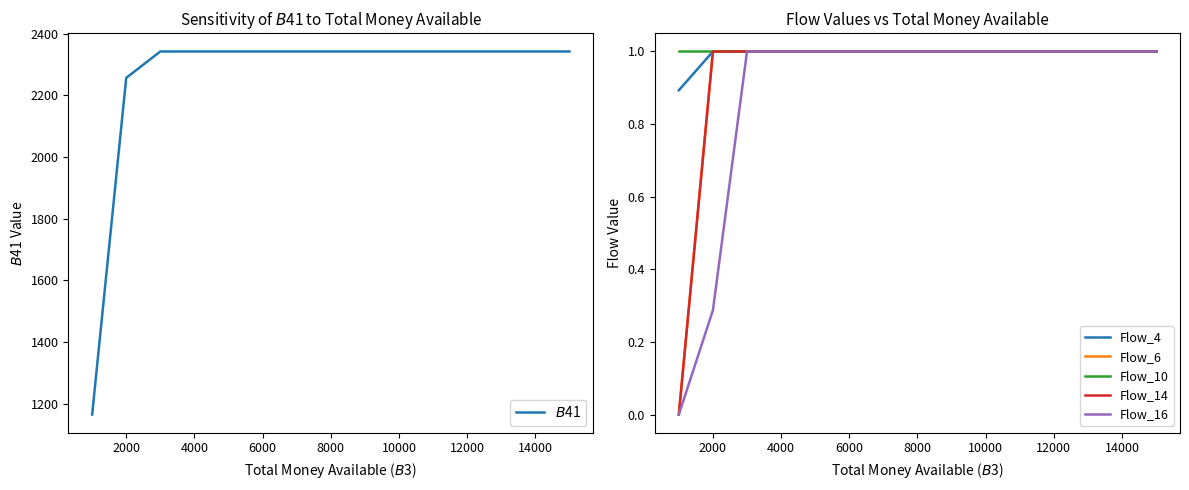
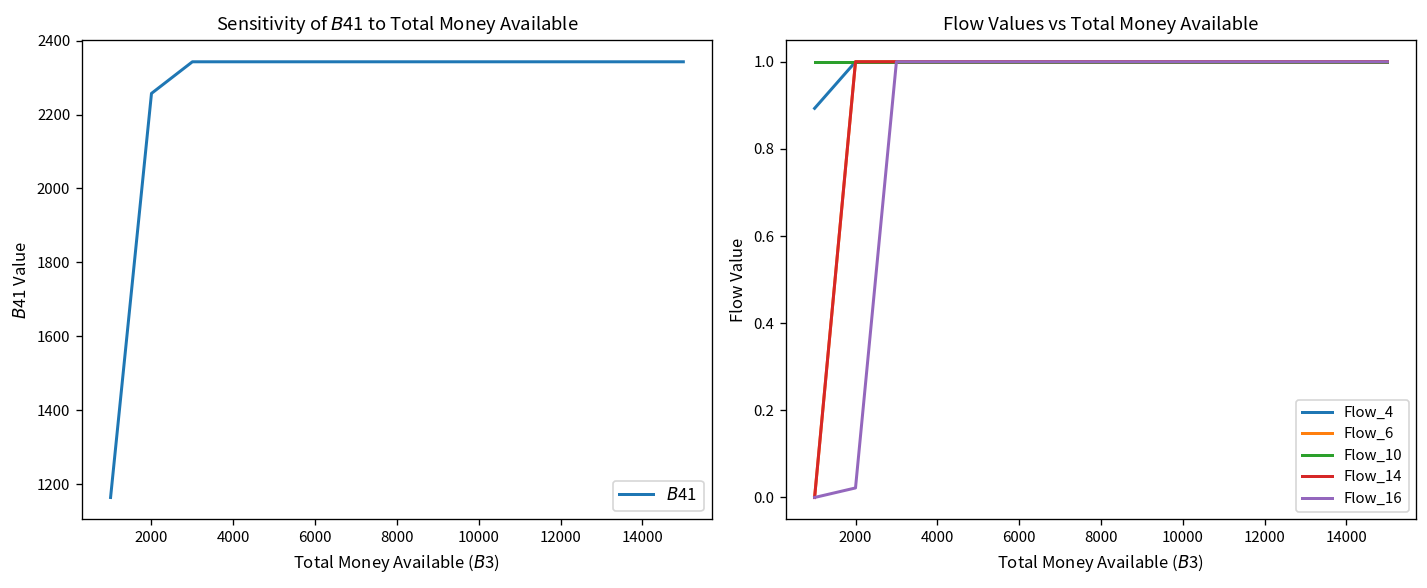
  {
    "Flow Values vs Total Money Available": {
      "Flow_16": {
-       "2000": 0.29
+       "2000": 0.02
      }
    }
  }
